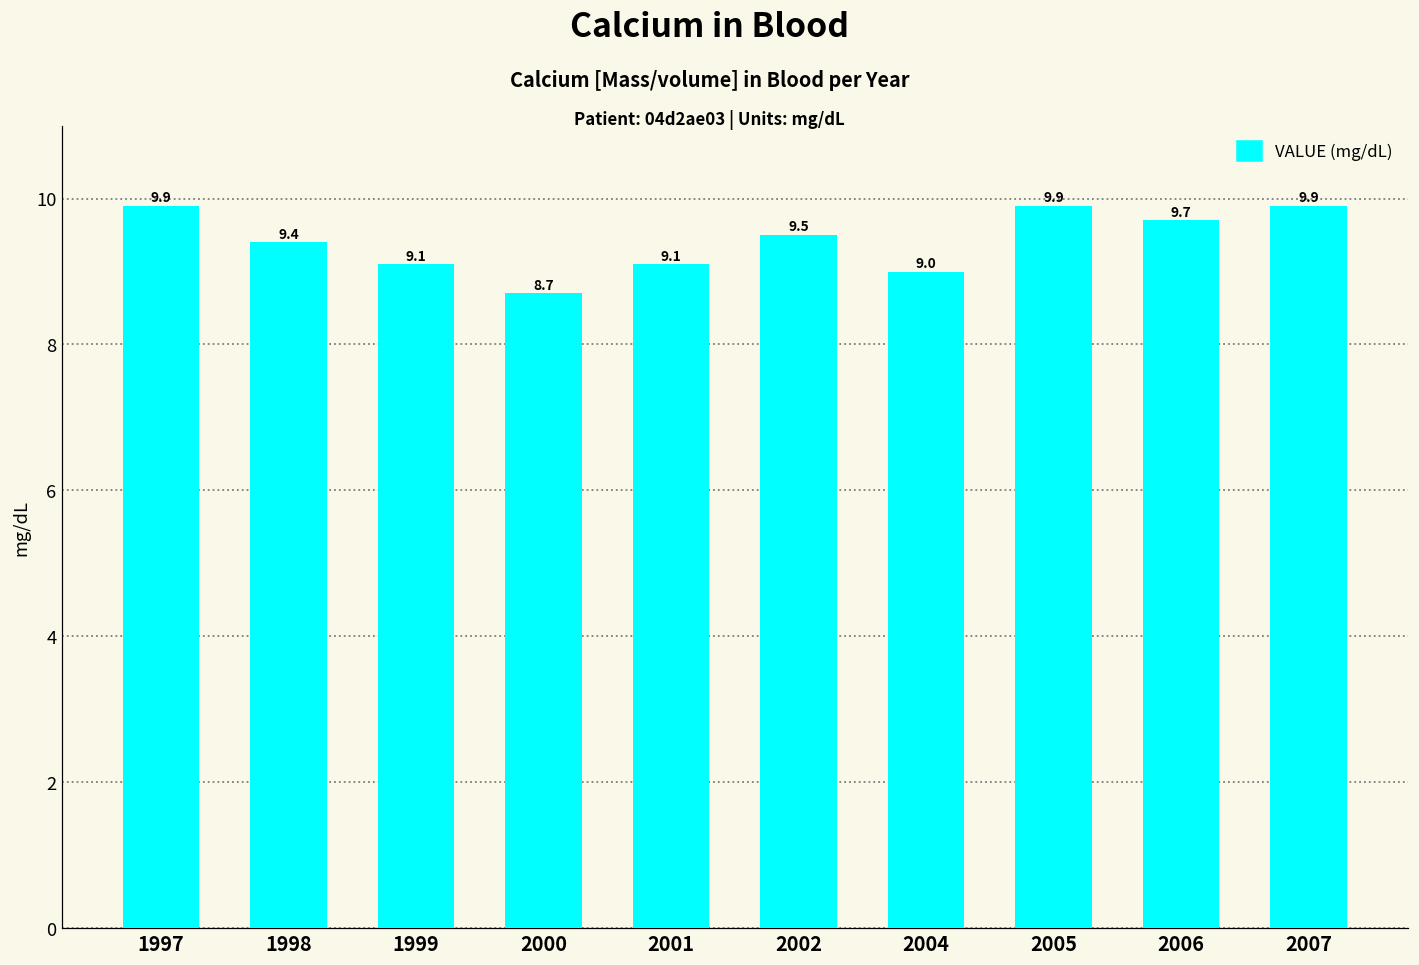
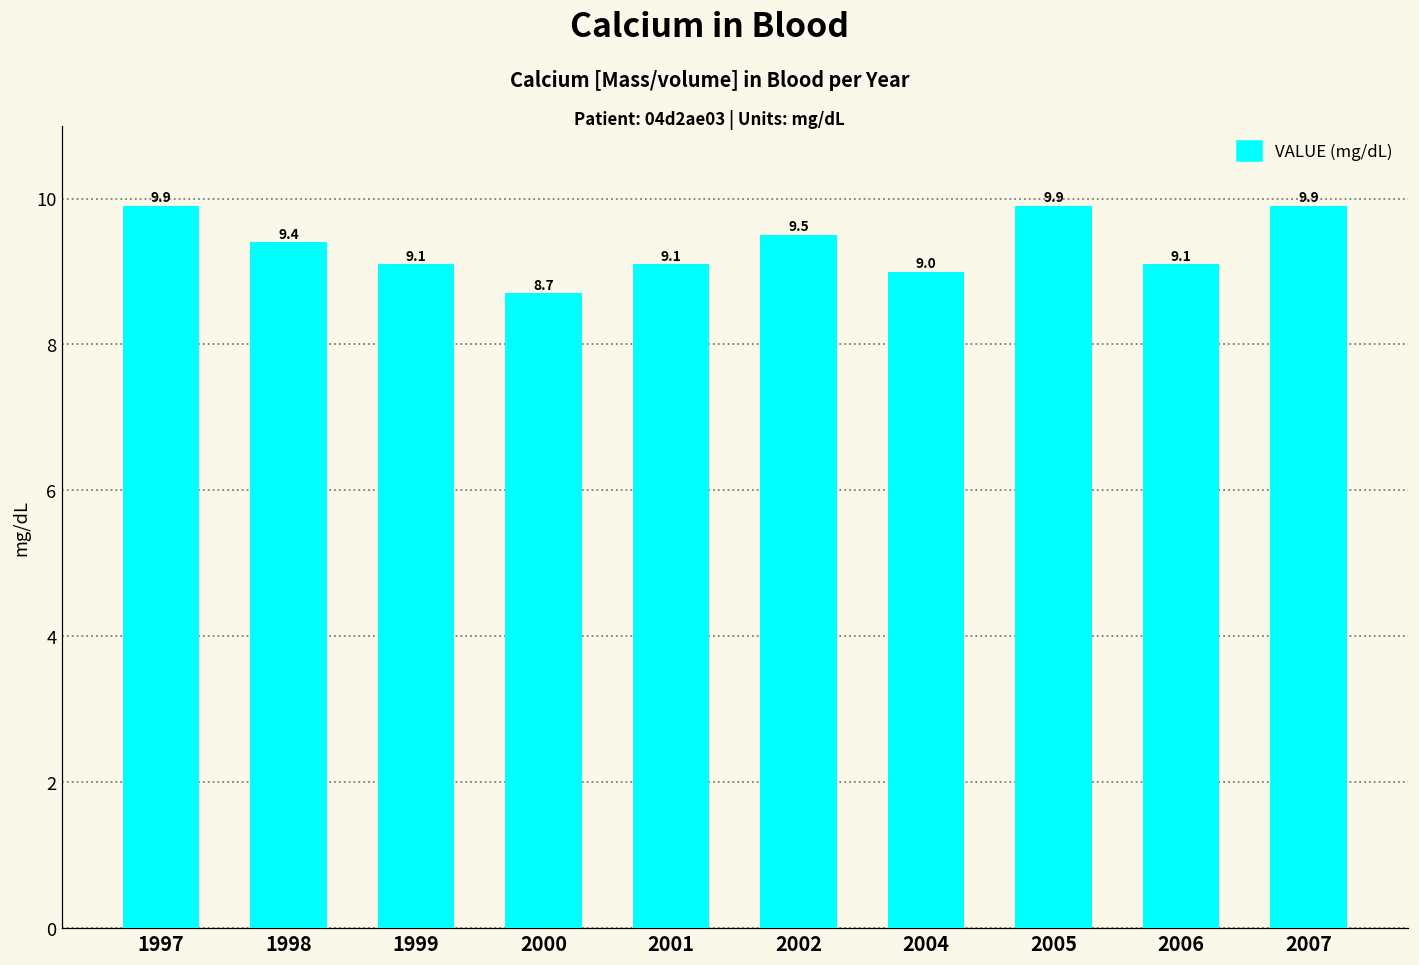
  {
    "1997": 9.9,
    "1998": 9.4,
    "1999": 9.1,
    "2000": 8.7,
    "2001": 9.1,
    "2002": 9.5,
    "2004": 9.0,
    "2005": 9.9,
-   "2006": 9.7,
+   "2006": 9.1,
    "2007": 9.9
  }
